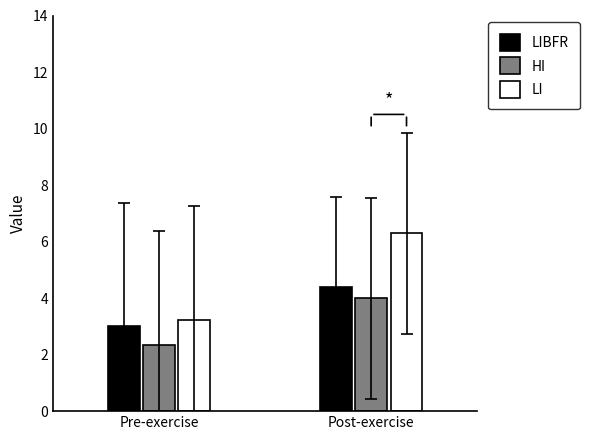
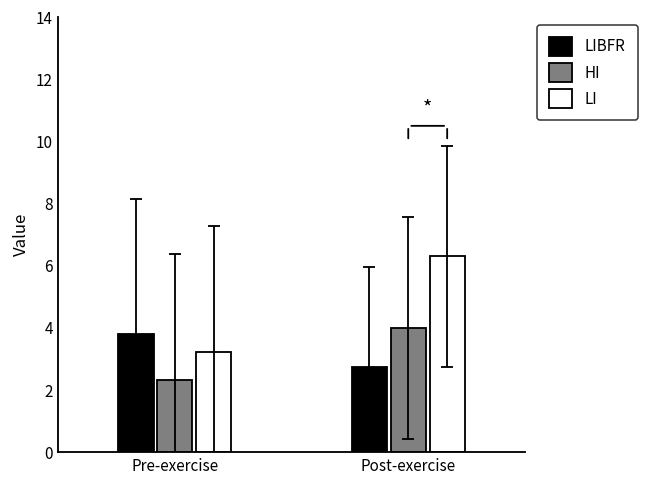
  {
    "LIBFR": {
-     "Pre-exercise": 3.0,
-     "Post-exercise": 4.4
+     "Pre-exercise": 3.8,
+     "Post-exercise": 2.8
    },
    "HI": {
      "Pre-exercise": 2.3,
      "Post-exercise": 4.0
    },
    "LI": {
      "Pre-exercise": 3.2,
      "Post-exercise": 6.3
    }
  }
